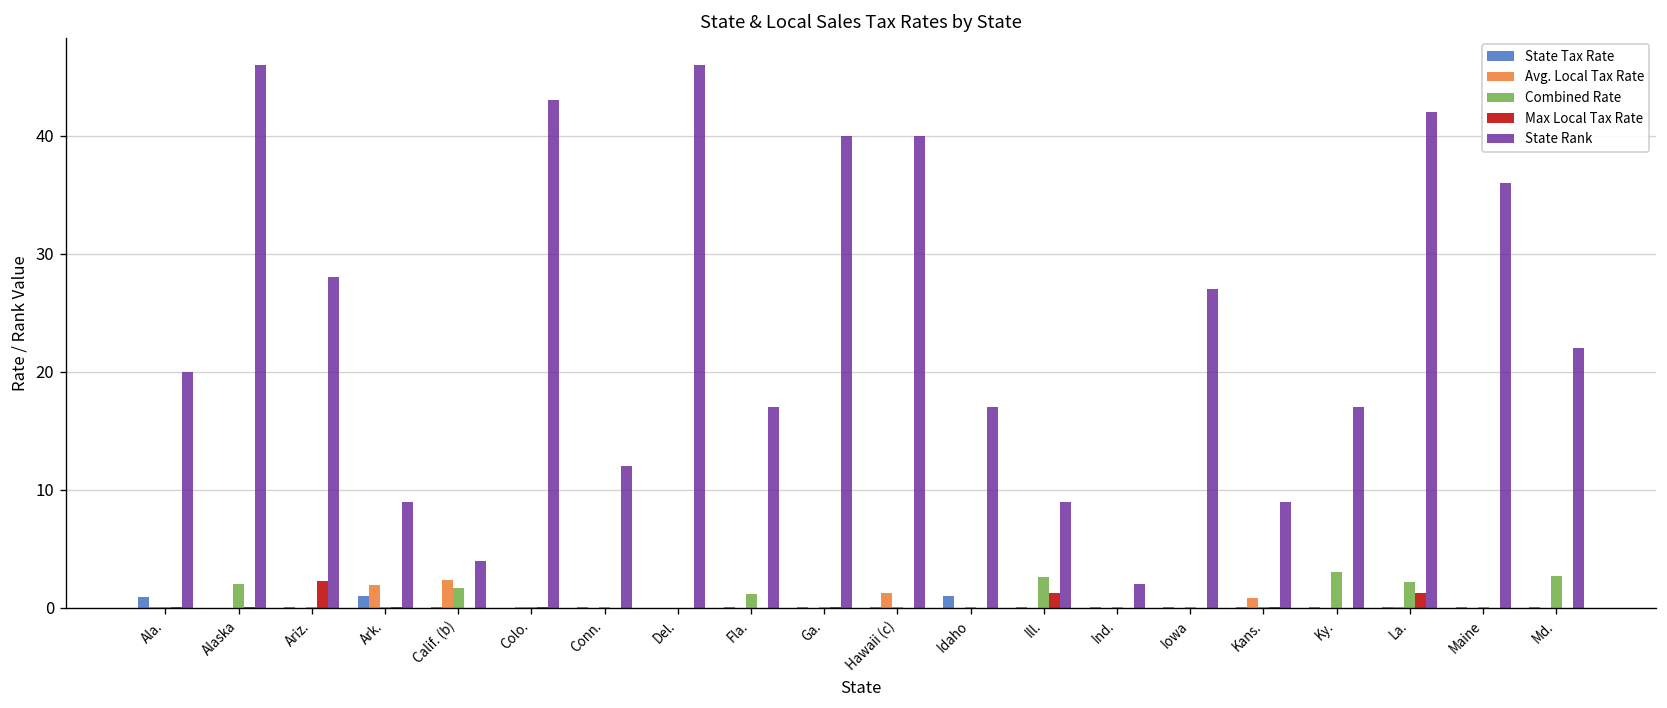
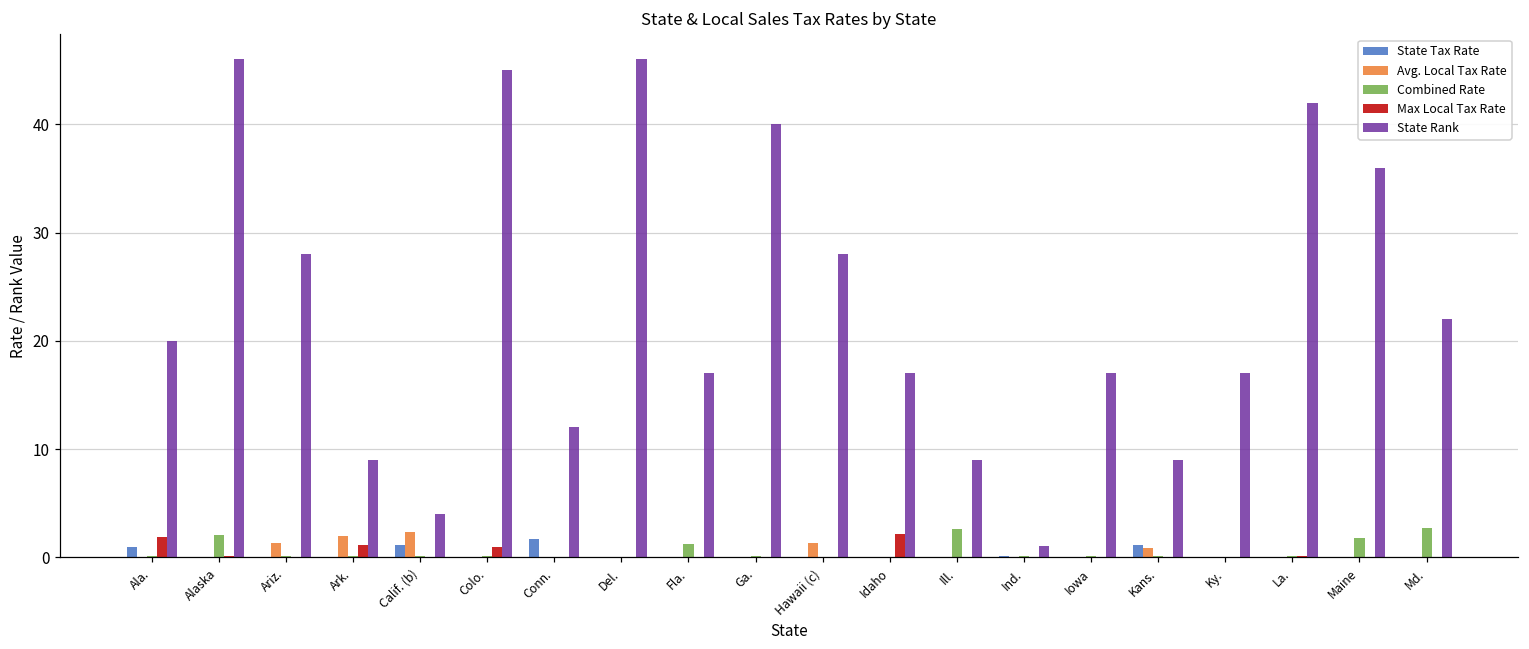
  {
    "State Tax Rate": {
      "Ala.": 1,
      "Alaska": 0,
-     "Ark.": 1,
-     "Calif. (b)": 0,
-     "Conn.": 0,
+     "Ark.": 0,
+     "Calif. (b)": 1,
+     "Conn.": 2,
      "Del.": 0,
-     "Idaho": 1,
-     "Kans.": 0
+     "Idaho": 0,
+     "Kans.": 1
    },
    "Avg. Local Tax Rate": {
-     "Ariz.": 0,
+     "Ariz.": 1,
      "Ark.": 2,
      "Calif. (b)": 2,
      "Conn.": 0,
      "Del.": 0,
      "Hawaii (c)": 1,
      "Ind.": 0,
      "Kans.": 1,
      "Ky.": 0,
      "Maine": 0,
      "Md.": 0
    },
    "Combined Rate": {
      "Alaska": 2,
-     "Calif. (b)": 2,
+     "Calif. (b)": 0,
      "Del.": 0,
      "Fla.": 1,
      "Ill.": 3,
-     "Ky.": 3,
-     "La.": 2,
-     "Maine": 0,
+     "Ky.": 0,
+     "La.": 0,
+     "Maine": 2,
      "Md.": 3
    },
    "Max Local Tax Rate": {
-     "Ala.": 0,
-     "Ariz.": 2,
-     "Ark.": 0,
-     "Colo.": 0,
+     "Ala.": 2,
+     "Ariz.": 0,
+     "Ark.": 1,
+     "Colo.": 1,
      "Conn.": 0,
      "Del.": 0,
-     "Idaho": 0,
-     "Ill.": 1,
+     "Idaho": 2,
+     "Ill.": 0,
      "Ind.": 0,
      "Ky.": 0,
-     "La.": 1,
+     "La.": 0,
      "Maine": 0,
      "Md.": 0
    },
    "State Rank": {
      "Ala.": 20,
      "Alaska": 46,
      "Ariz.": 28,
      "Ark.": 9,
      "Calif. (b)": 4,
-     "Colo.": 43,
+     "Colo.": 45,
      "Conn.": 12,
      "Del.": 46,
      "Fla.": 17,
      "Ga.": 40,
-     "Hawaii (c)": 40,
+     "Hawaii (c)": 28,
      "Idaho": 17,
      "Ill.": 9,
-     "Ind.": 2,
-     "Iowa": 27,
+     "Ind.": 1,
+     "Iowa": 17,
      "Kans.": 9,
      "Ky.": 17,
      "La.": 42,
      "Maine": 36,
      "Md.": 22
    }
  }
